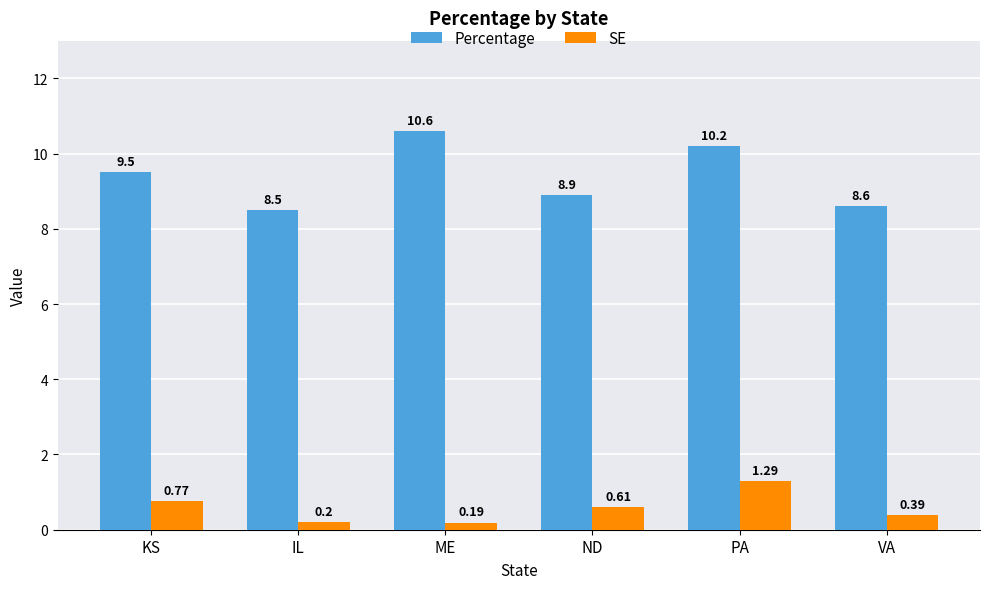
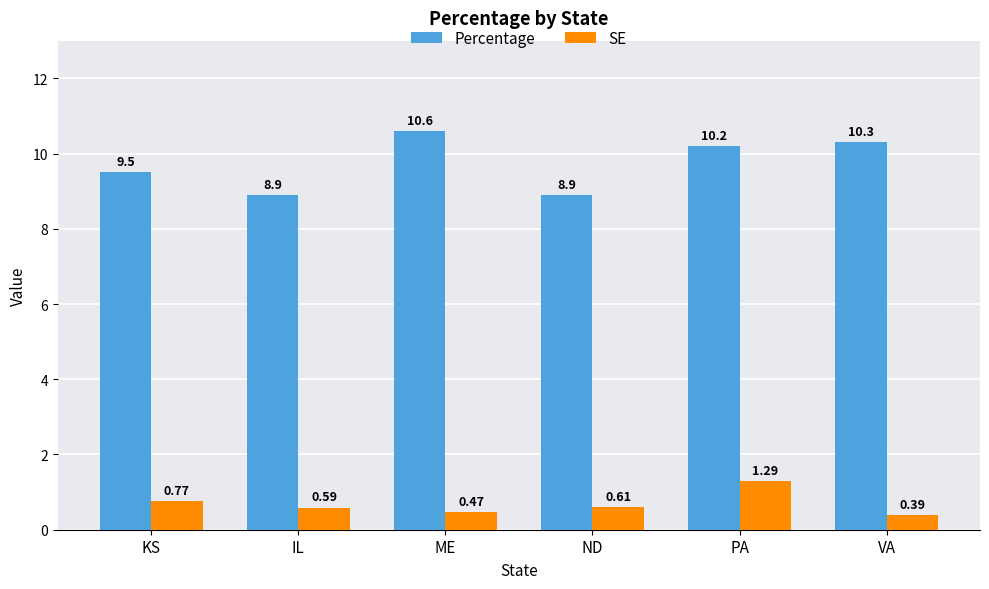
  {
    "Percentage": {
      "KS": 9.5,
-     "IL": 8.5,
+     "IL": 8.9,
      "ME": 10.6,
      "ND": 8.9,
      "PA": 10.2,
-     "VA": 8.6
+     "VA": 10.3
    },
    "SE": {
      "KS": 0.77,
-     "IL": 0.2,
-     "ME": 0.19,
+     "IL": 0.59,
+     "ME": 0.47,
      "ND": 0.61,
      "PA": 1.29,
      "VA": 0.39
    }
  }
